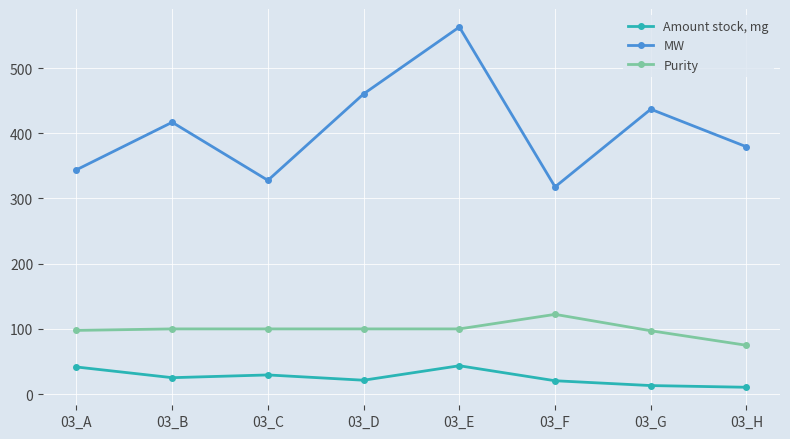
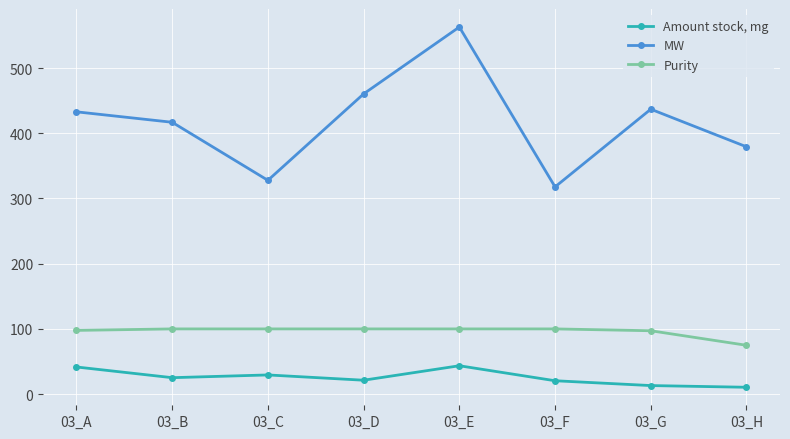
  {
    "Amount stock, mg": {
      "03_A": 40,
      "03_B": 30,
      "03_C": 30,
      "03_D": 20,
      "03_E": 40,
      "03_F": 20,
      "03_G": 10,
      "03_H": 10
    },
    "MW": {
-     "03_A": 340,
+     "03_A": 430,
      "03_B": 420,
      "03_C": 330,
      "03_D": 460,
      "03_E": 560,
      "03_F": 320,
      "03_G": 440,
      "03_H": 380
    },
    "Purity": {
      "03_A": 100,
      "03_B": 100,
      "03_C": 100,
      "03_D": 100,
      "03_E": 100,
-     "03_F": 120,
+     "03_F": 100,
      "03_G": 100,
      "03_H": 70
    }
  }
